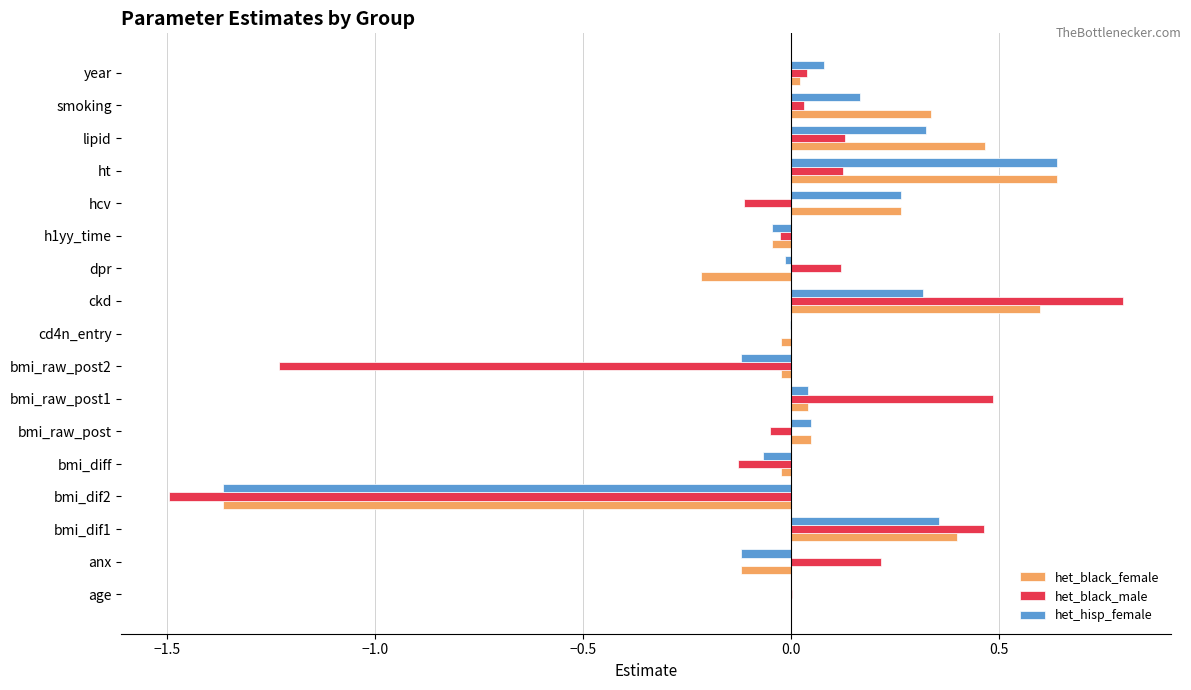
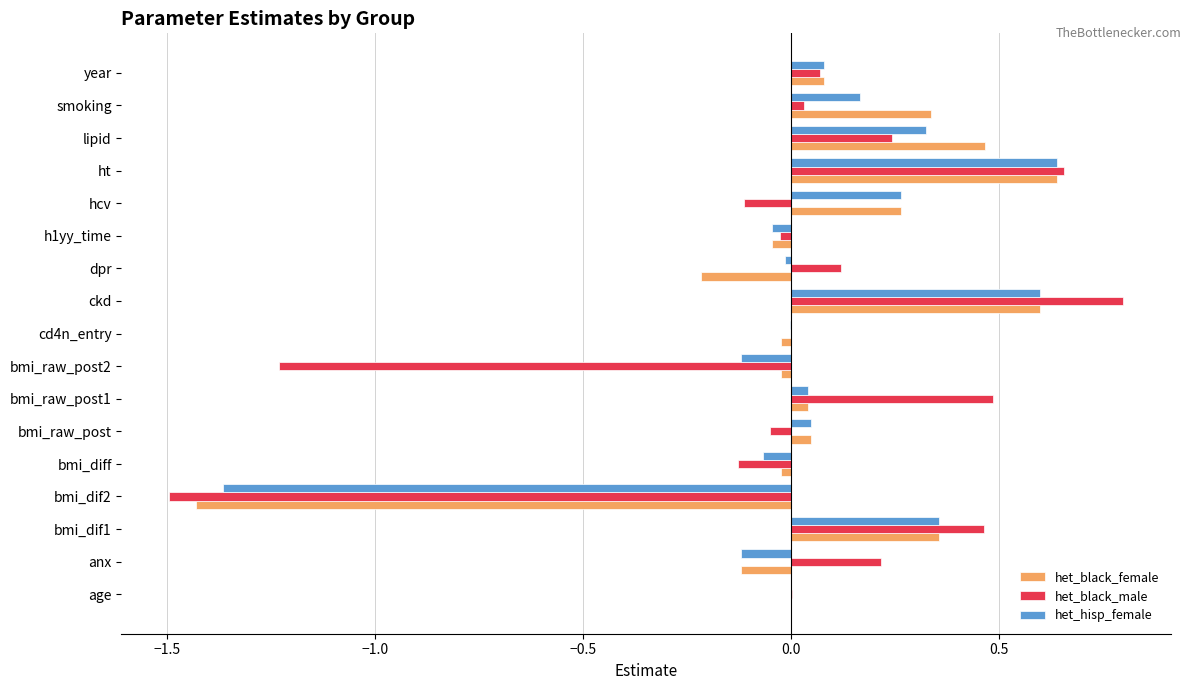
  {
    "het_black_female": {
-     "year": 0.02,
+     "year": 0.08,
      "smoking": 0.34,
      "lipid": 0.47,
      "ht": 0.64,
      "hcv": 0.27,
      "h1yy_time": -0.05,
      "dpr": -0.22,
      "ckd": 0.60,
      "cd4n_entry": -0.02,
      "bmi_raw_post2": -0.02,
      "bmi_raw_post1": 0.04,
      "bmi_raw_post": 0.05,
      "bmi_diff": -0.02,
-     "bmi_dif2": -1.37,
-     "bmi_dif1": 0.40,
+     "bmi_dif2": -1.43,
+     "bmi_dif1": 0.36,
      "anx": -0.12
    },
    "het_black_male": {
-     "year": 0.04,
+     "year": 0.07,
      "smoking": 0.03,
-     "lipid": 0.13,
-     "ht": 0.13,
+     "lipid": 0.24,
+     "ht": 0.66,
      "hcv": -0.11,
      "h1yy_time": -0.03,
      "dpr": 0.12,
      "ckd": 0.80,
      "bmi_raw_post2": -1.23,
      "bmi_raw_post1": 0.49,
      "bmi_raw_post": -0.05,
      "bmi_diff": -0.13,
      "bmi_dif2": -1.50,
      "bmi_dif1": 0.46,
      "anx": 0.22
    },
    "het_hisp_female": {
      "year": 0.08,
      "smoking": 0.17,
      "lipid": 0.32,
      "ht": 0.64,
      "hcv": 0.27,
      "h1yy_time": -0.05,
      "dpr": -0.01,
-     "ckd": 0.32,
+     "ckd": 0.60,
      "bmi_raw_post2": -0.12,
      "bmi_raw_post1": 0.04,
      "bmi_raw_post": 0.05,
      "bmi_diff": -0.07,
      "bmi_dif2": -1.37,
      "bmi_dif1": 0.36,
      "anx": -0.12
    }
  }
